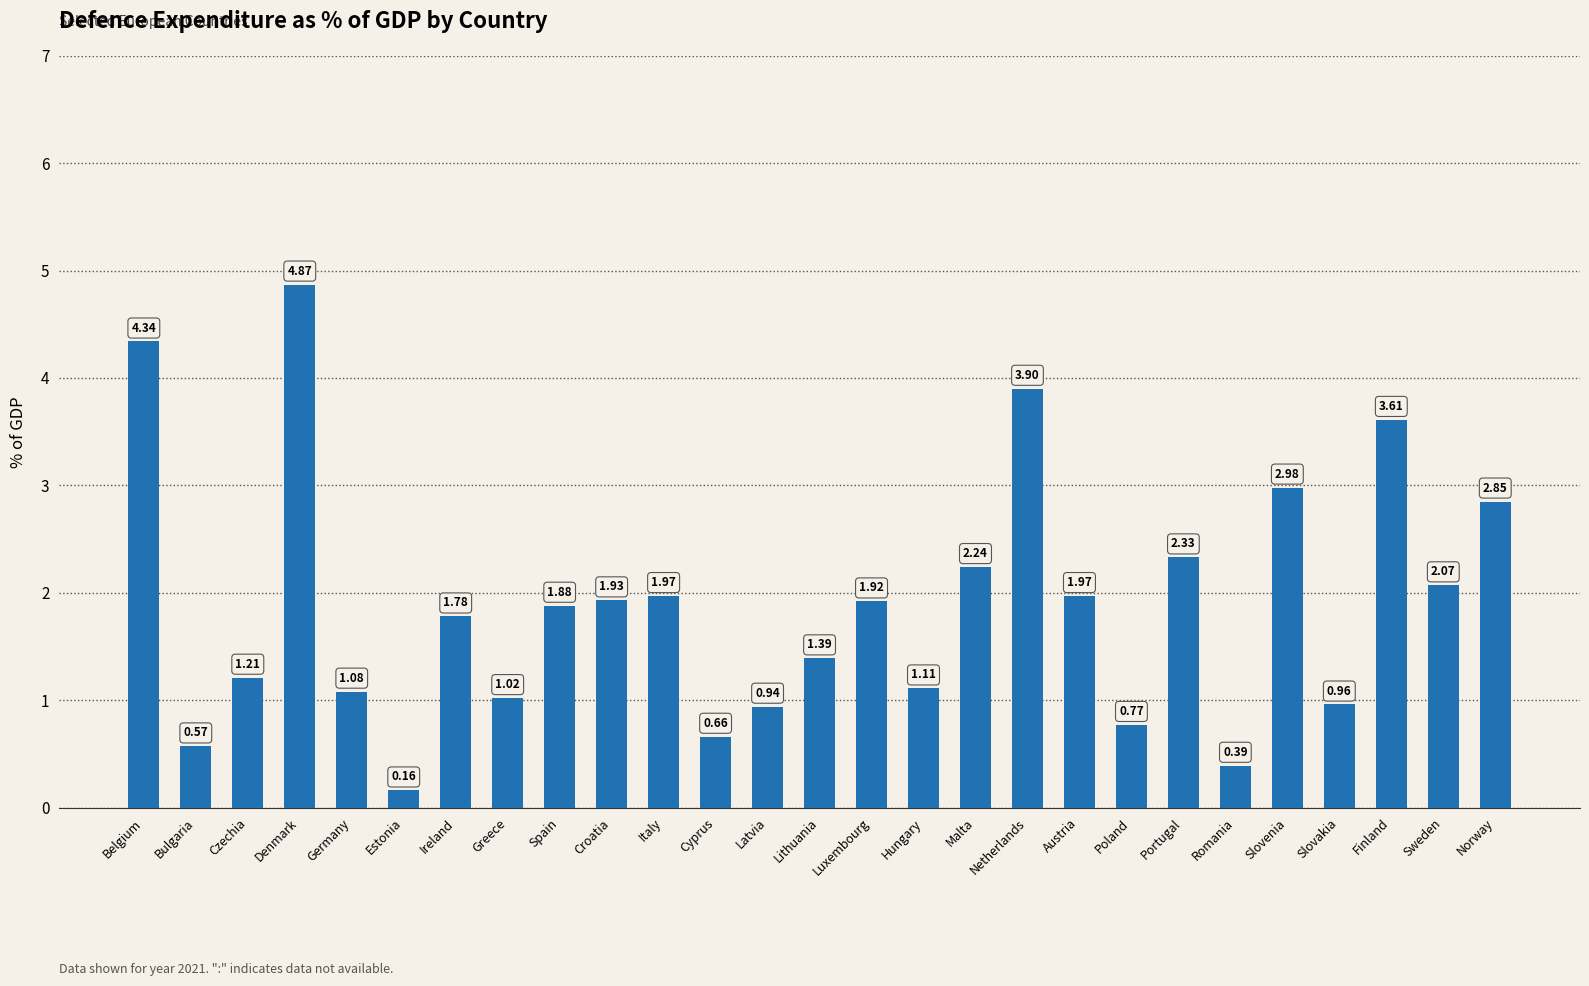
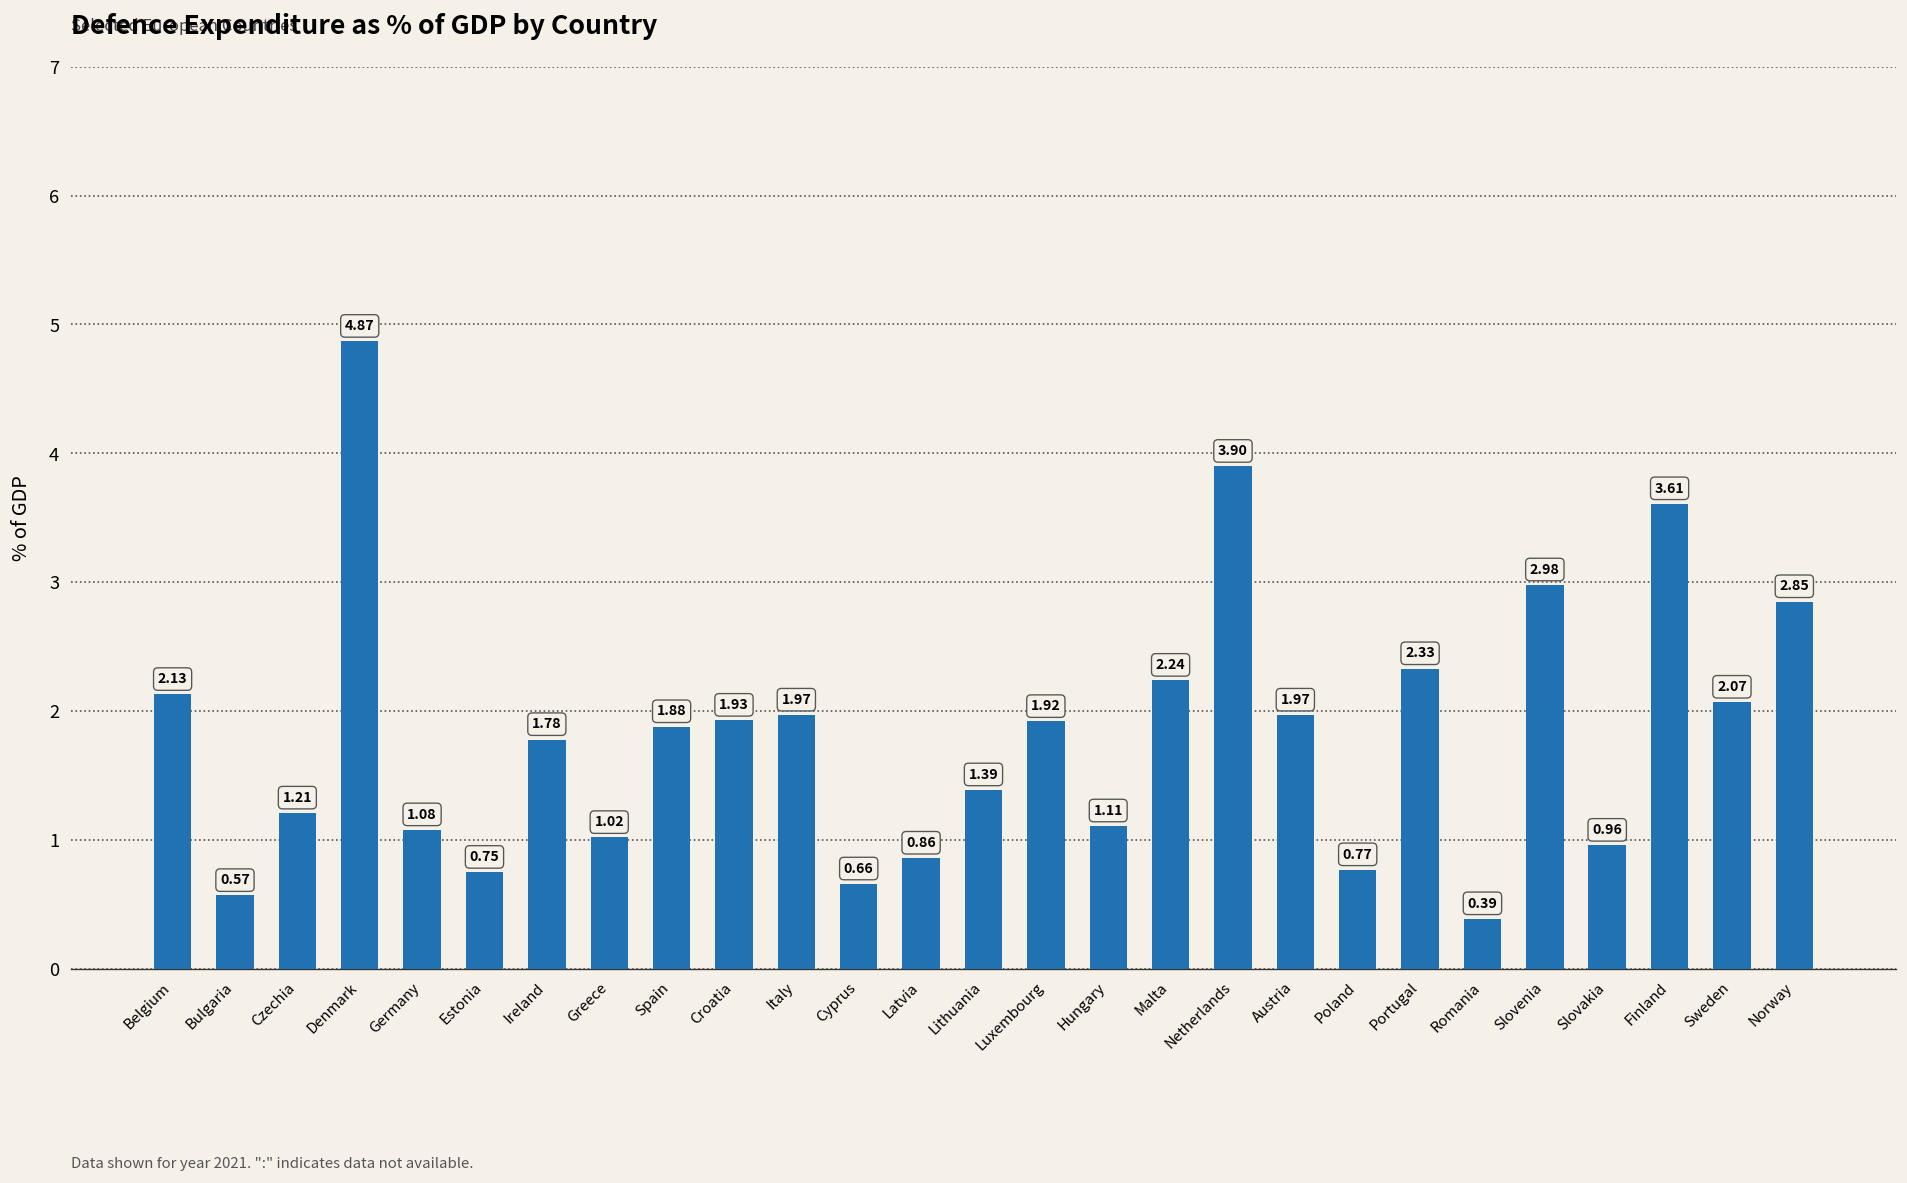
  {
-   "Belgium": 4.34,
-   "Estonia": 0.16,
-   "Latvia": 0.94
+   "Belgium": 2.13,
+   "Estonia": 0.75,
+   "Latvia": 0.86
  }
